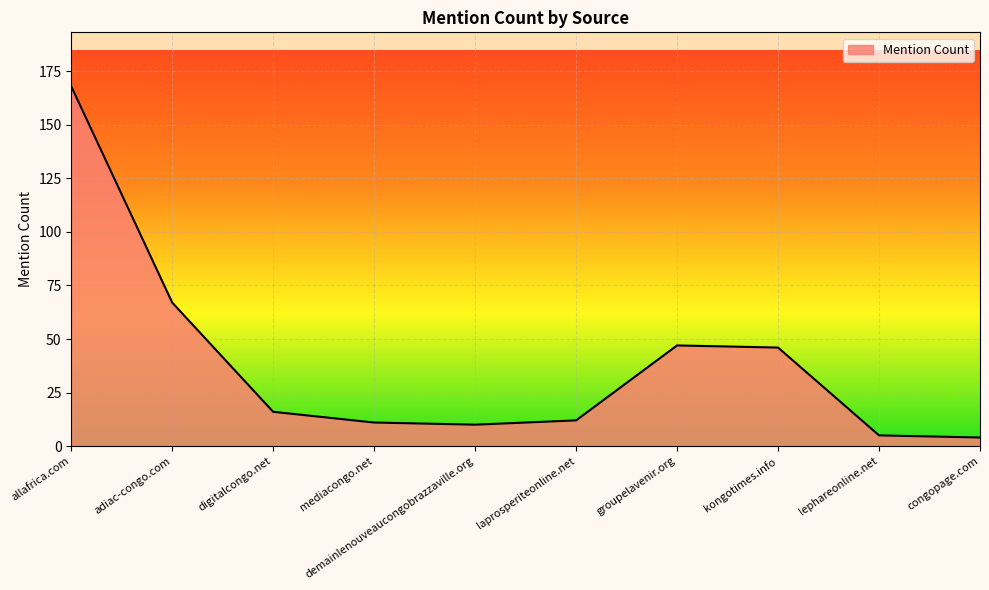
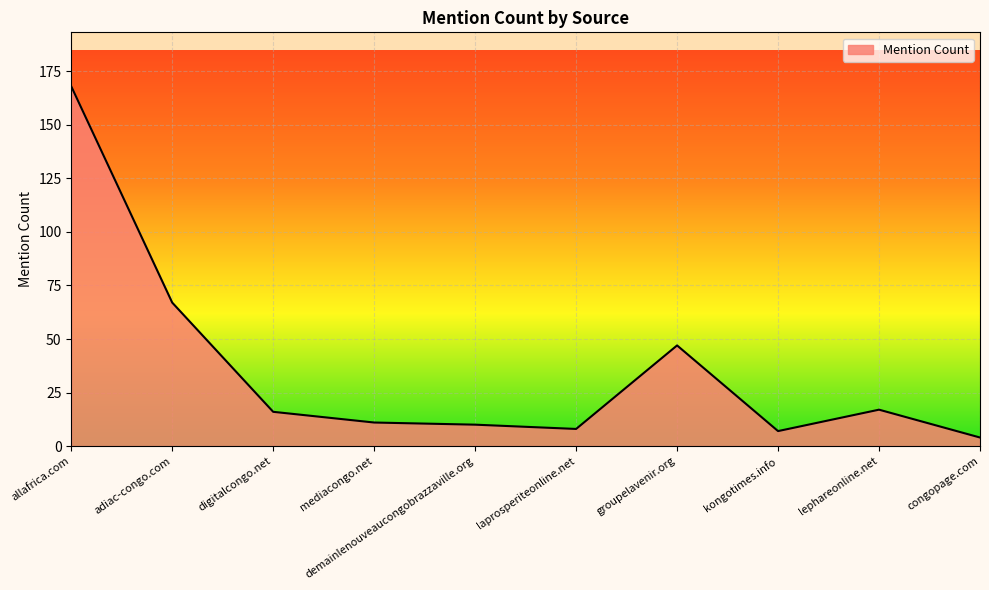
  {
    "allafrica.com": 168,
    "adiac-congo.com": 67,
    "digitalcongo.net": 16,
    "mediacongo.net": 11,
    "demainlenouveaucongobrazzaville.org": 10,
-   "laprosperiteonline.net": 12,
+   "laprosperiteonline.net": 8,
    "groupelavenir.org": 47,
-   "kongotimes.info": 46,
-   "lephareonline.net": 5,
+   "kongotimes.info": 7,
+   "lephareonline.net": 17,
    "congopage.com": 4
  }
